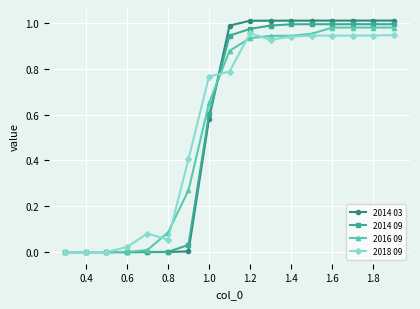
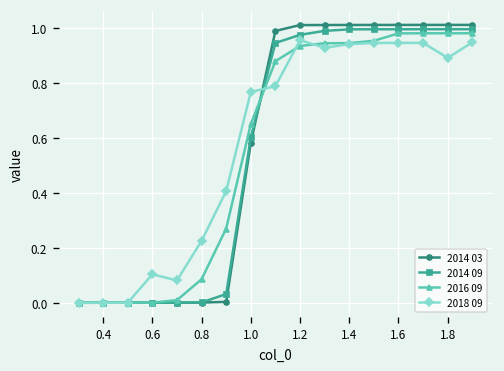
  {
    "2018 09": {
-     "0.6": 0.02,
-     "0.8": 0.05,
+     "0.6": 0.10,
+     "0.8": 0.23,
      "1.0": 0.77,
      "1.2": 0.95,
      "1.6": 0.94,
-     "1.8": 0.95
+     "1.8": 0.89
    }
  }
